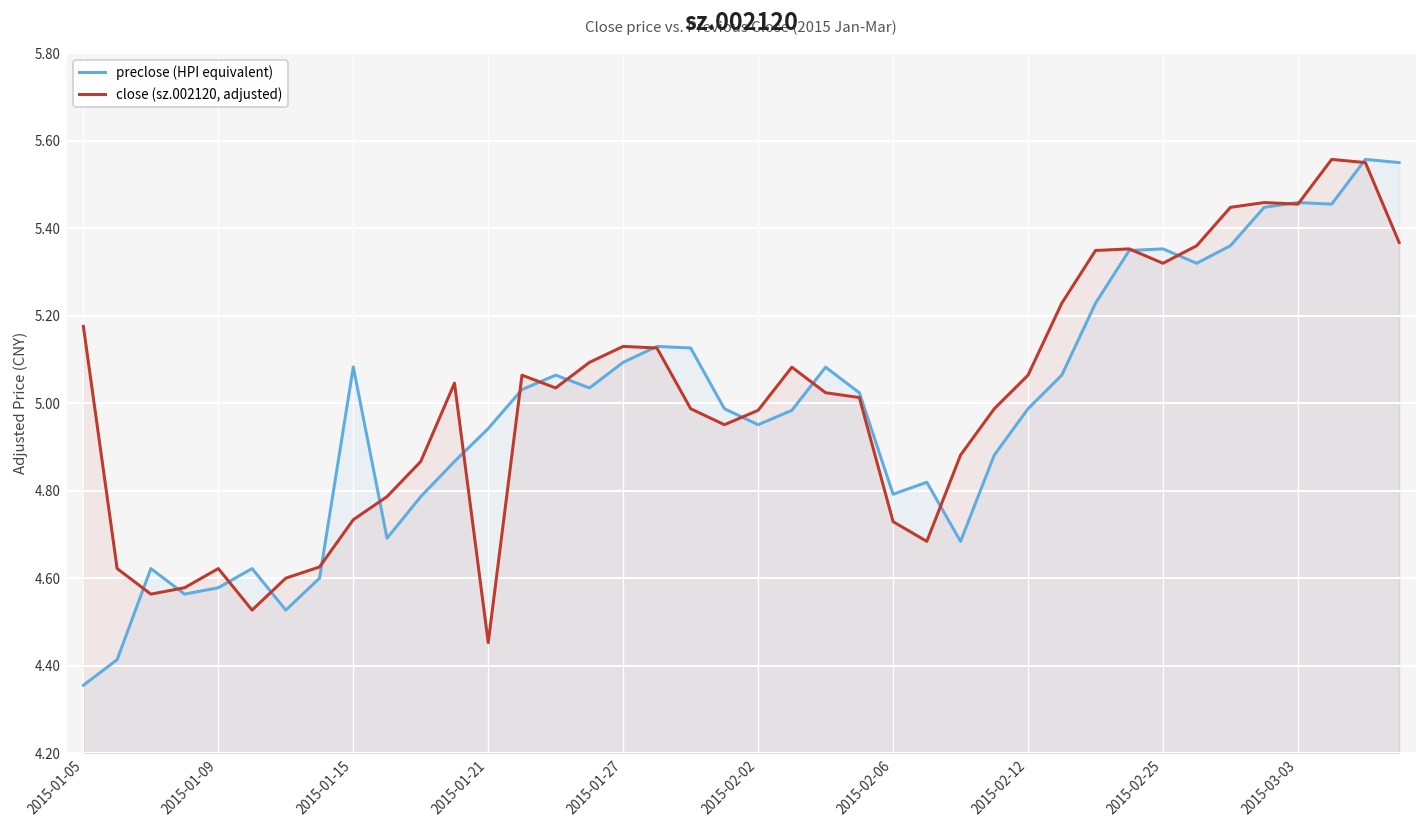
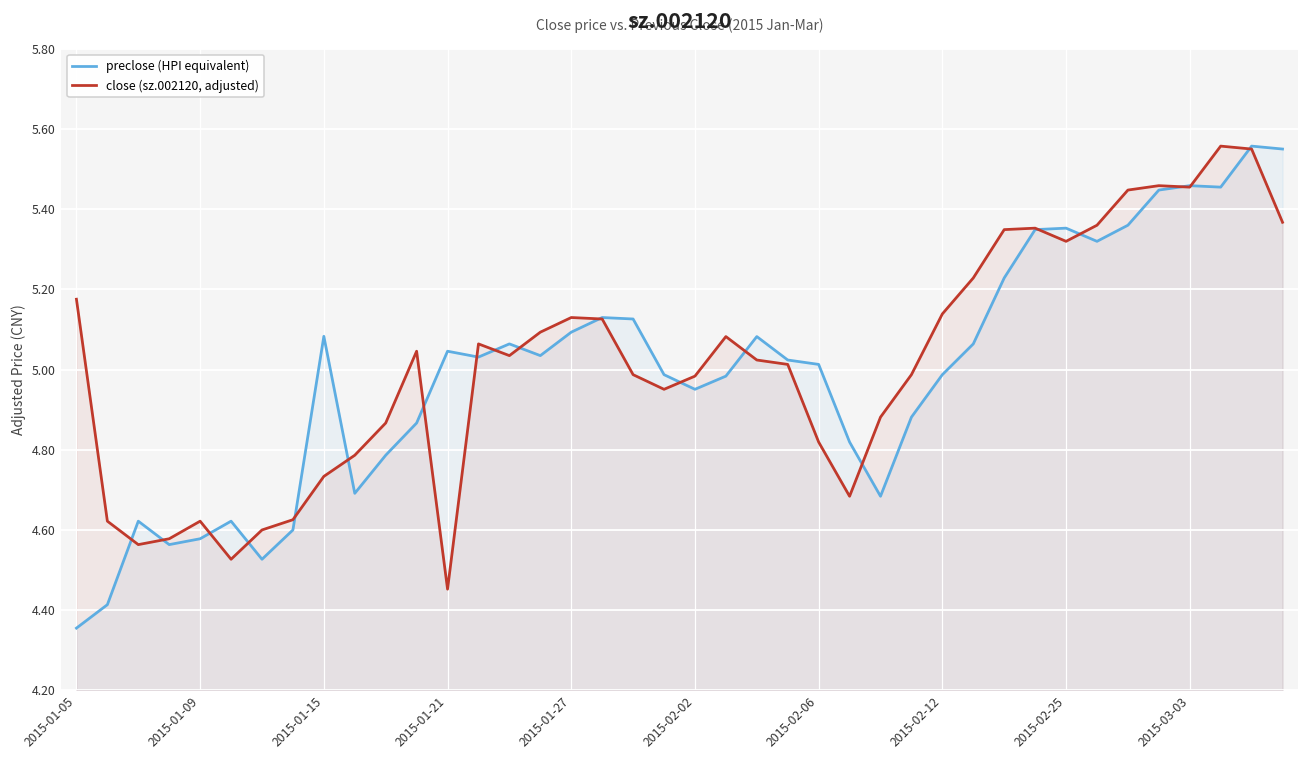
  {
    "preclose (HPI equivalent)": {
      "2015-01-05": 4.36,
      "2015-01-09": 4.58,
      "2015-01-15": 5.08,
-     "2015-01-21": 4.94,
+     "2015-01-21": 5.05,
      "2015-01-27": 5.09,
      "2015-02-02": 4.95,
-     "2015-02-06": 4.79,
+     "2015-02-06": 5.01,
      "2015-02-12": 4.99,
      "2015-02-25": 5.35
    },
    "close (sz.002120, adjusted)": {
      "2015-01-05": 5.18,
      "2015-01-09": 4.62,
      "2015-01-15": 4.73,
      "2015-01-21": 4.45,
      "2015-01-27": 5.13,
      "2015-02-02": 4.98,
-     "2015-02-06": 4.73,
-     "2015-02-12": 5.06,
+     "2015-02-06": 4.82,
+     "2015-02-12": 5.14,
      "2015-02-25": 5.32
    }
  }
